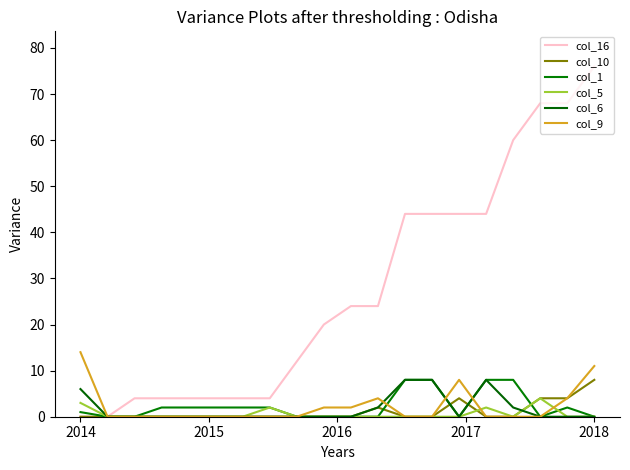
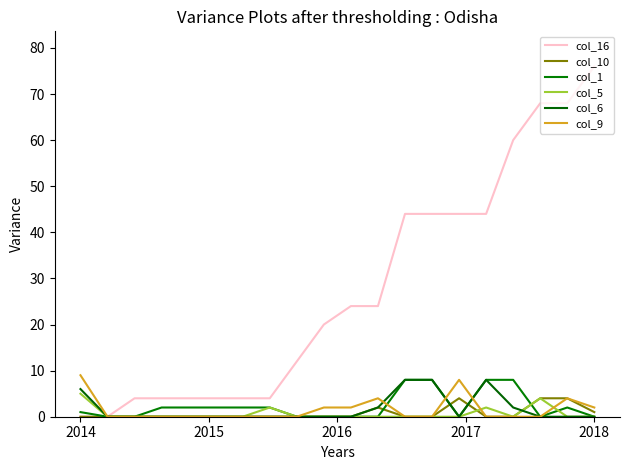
  {
    "col_10": {
-     "2018": 8
+     "2018": 1
    },
    "col_5": {
-     "2014": 3
+     "2014": 5
    },
    "col_9": {
-     "2014": 14,
-     "2018": 11
+     "2014": 9,
+     "2018": 2
    }
  }
